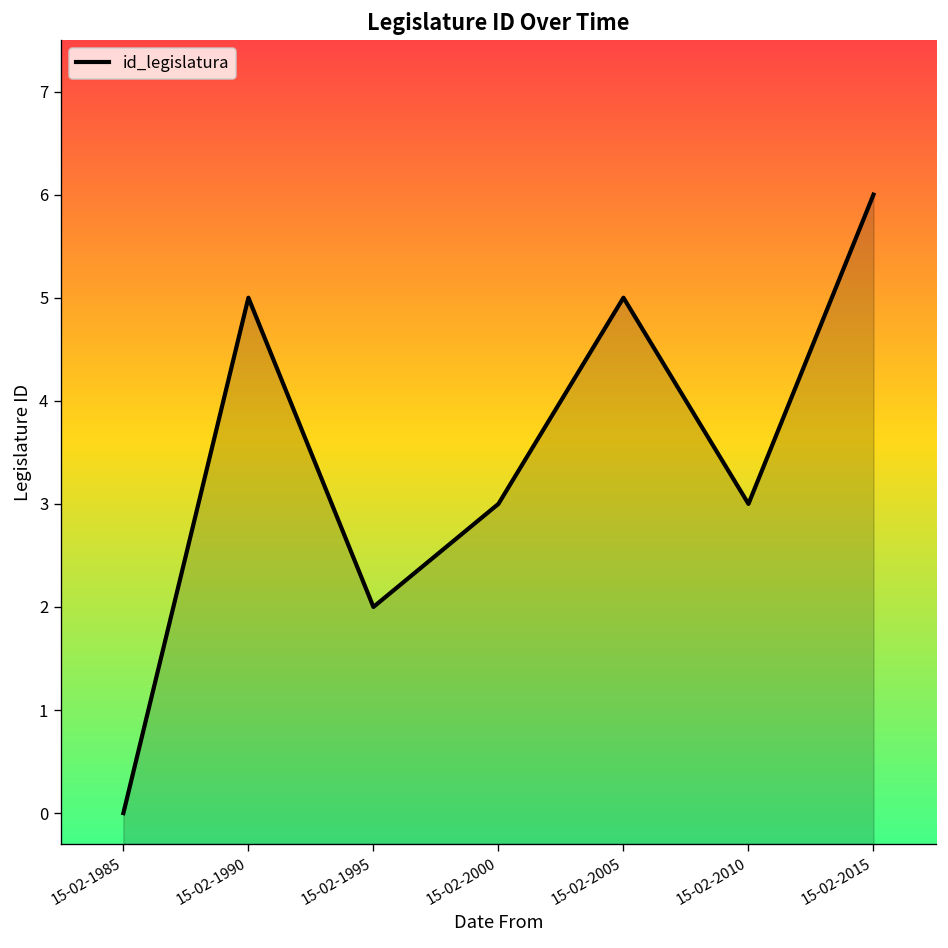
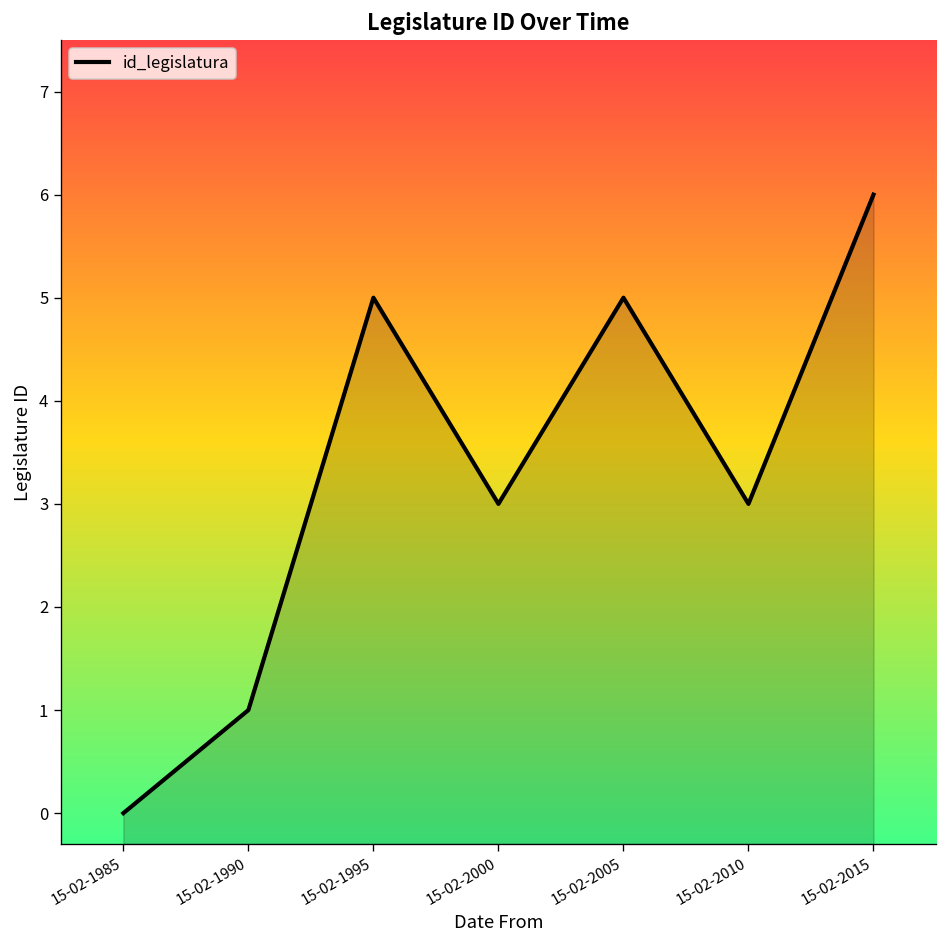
  {
    "15-02-1985": 0,
-   "15-02-1990": 5,
-   "15-02-1995": 2,
+   "15-02-1990": 1,
+   "15-02-1995": 5,
    "15-02-2000": 3,
    "15-02-2005": 5,
    "15-02-2010": 3,
    "15-02-2015": 6
  }
